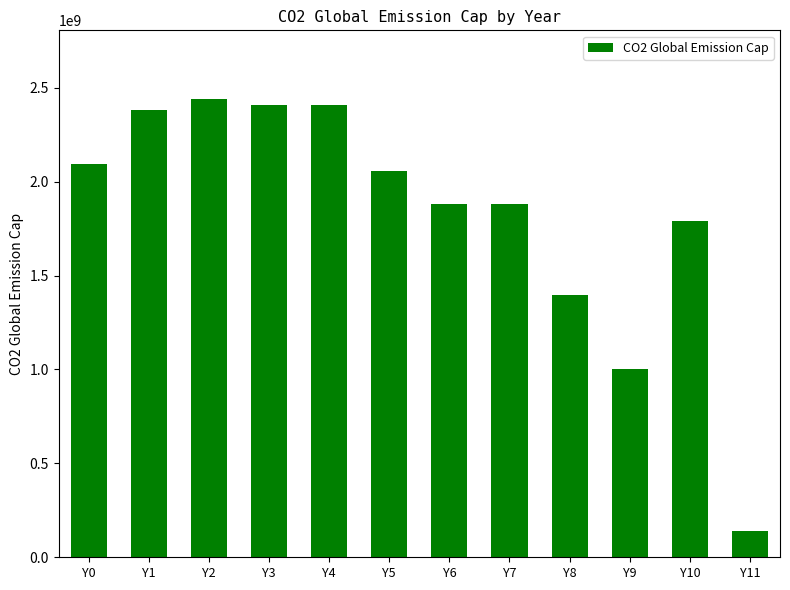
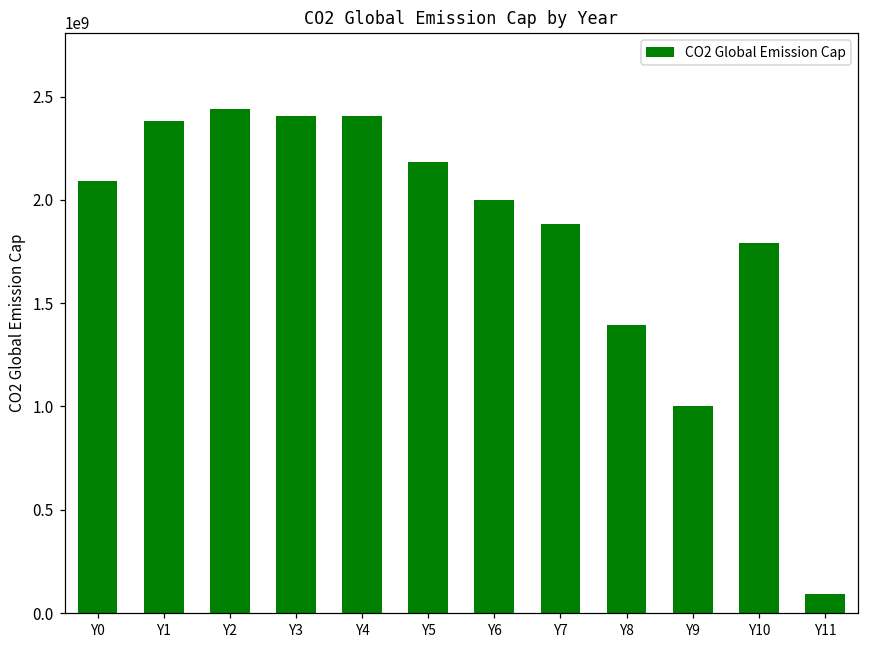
  {
    "Y0": 2090000000,
    "Y1": 2380000000,
    "Y2": 2440000000,
    "Y3": 2410000000,
    "Y4": 2410000000,
-   "Y5": 2050000000,
-   "Y6": 1880000000,
+   "Y5": 2180000000,
+   "Y6": 2000000000,
    "Y7": 1880000000,
    "Y8": 1400000000,
    "Y9": 1000000000,
    "Y10": 1790000000,
-   "Y11": 140000000
+   "Y11": 90000000
  }
